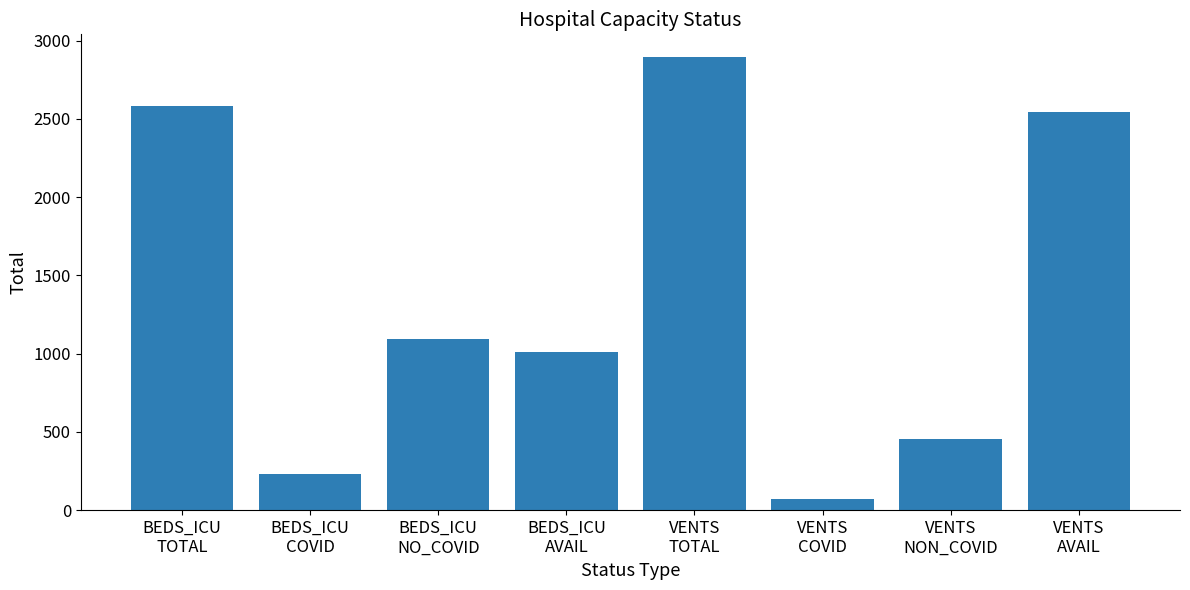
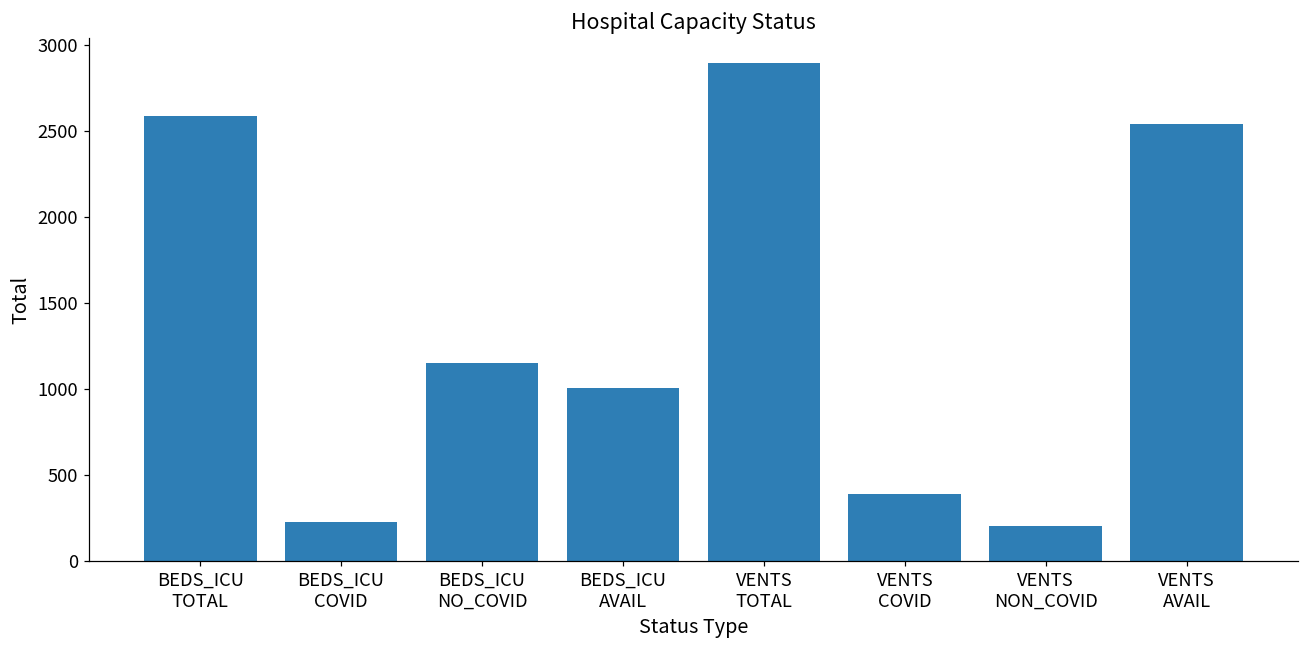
  {
    "BEDS_ICU TOTAL": 2580,
    "BEDS_ICU COVID": 230,
-   "BEDS_ICU NO_COVID": 1090,
+   "BEDS_ICU NO_COVID": 1150,
    "BEDS_ICU AVAIL": 1010,
    "VENTS TOTAL": 2900,
-   "VENTS COVID": 70,
-   "VENTS NON_COVID": 450,
+   "VENTS COVID": 390,
+   "VENTS NON_COVID": 210,
    "VENTS AVAIL": 2540
  }
